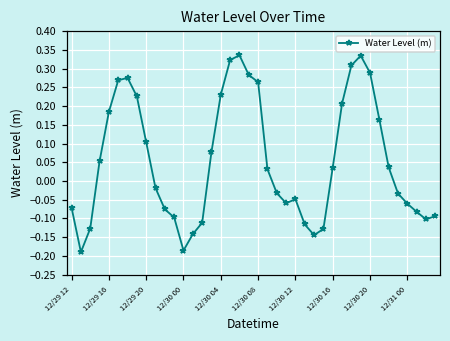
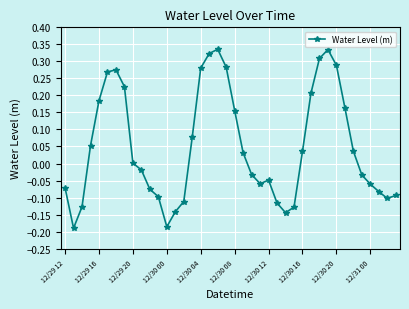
  {
    "12/29 12": -0.07,
    "12/29 16": 0.18,
-   "12/29 20": 0.10,
+   "12/29 20": 0.00,
    "12/30 00": -0.19,
-   "12/30 04": 0.23,
-   "12/30 08": 0.26,
+   "12/30 04": 0.28,
+   "12/30 08": 0.16,
    "12/30 12": -0.05,
    "12/30 16": 0.04,
    "12/30 20": 0.29,
    "12/31 00": -0.06
  }
